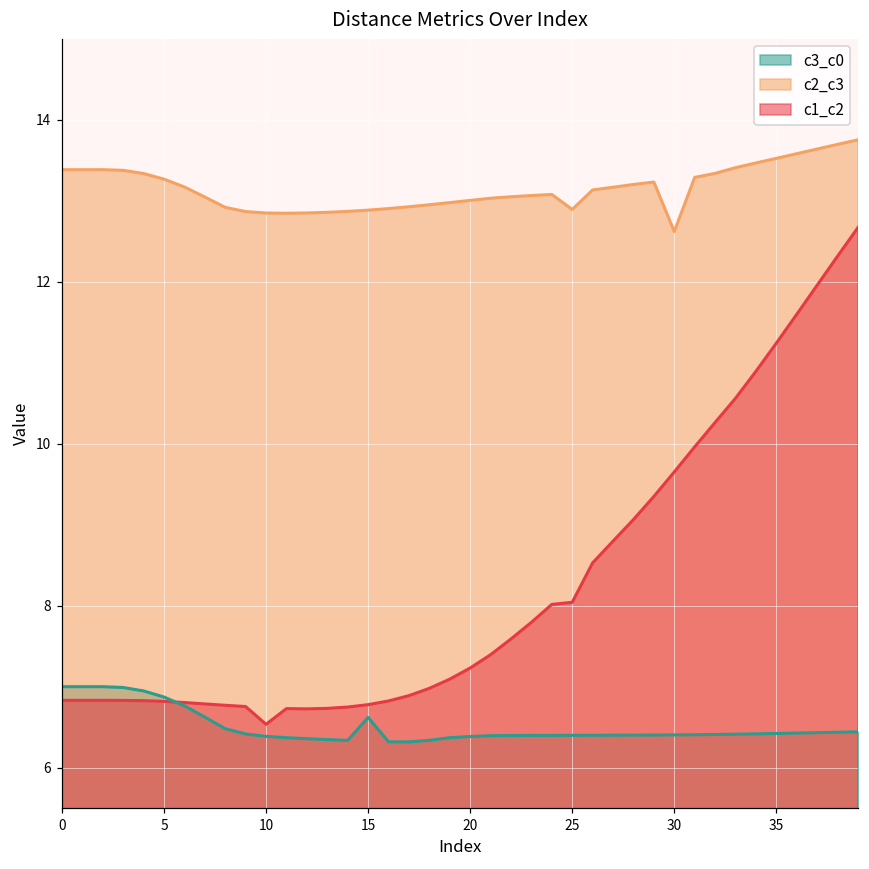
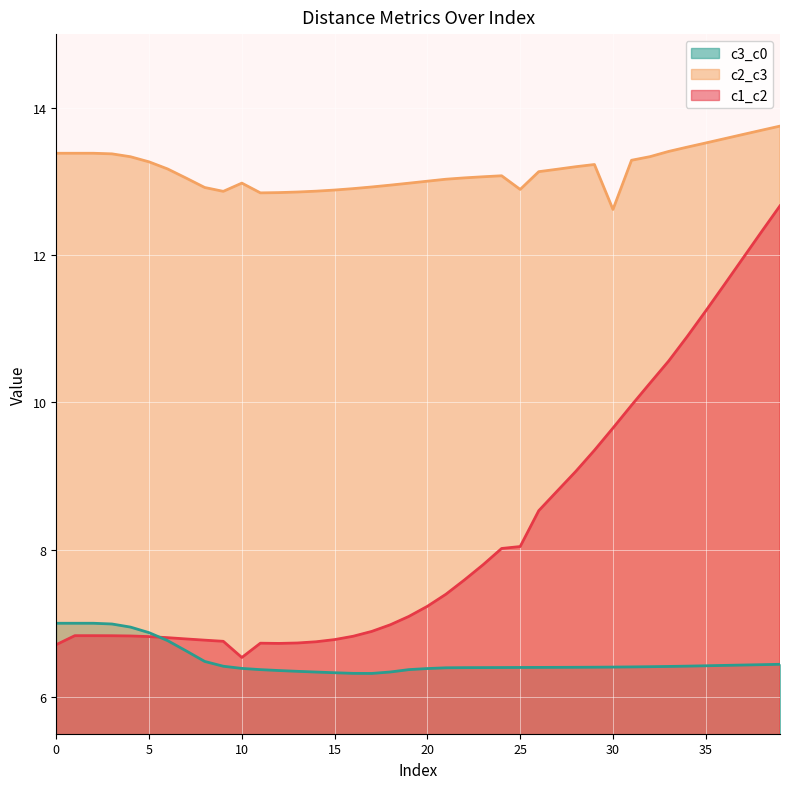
  {
    "c3_c0": {
      "0": 7.0,
      "5": 6.9,
      "10": 6.4,
-     "15": 6.6,
+     "15": 6.3,
      "20": 6.4,
      "25": 6.4,
      "30": 6.4,
      "35": 6.4
    },
    "c2_c3": {
      "0": 13.4,
      "5": 13.3,
-     "10": 12.8,
+     "10": 13.0,
      "15": 12.9,
      "20": 13.0,
      "25": 12.9,
      "30": 12.6,
      "35": 13.5
    },
    "c1_c2": {
-     "0": 6.8,
+     "0": 6.7,
      "5": 6.8,
      "10": 6.5,
      "15": 6.8,
      "20": 7.2,
      "25": 8.0,
      "30": 9.7,
      "35": 11.2
    }
  }
